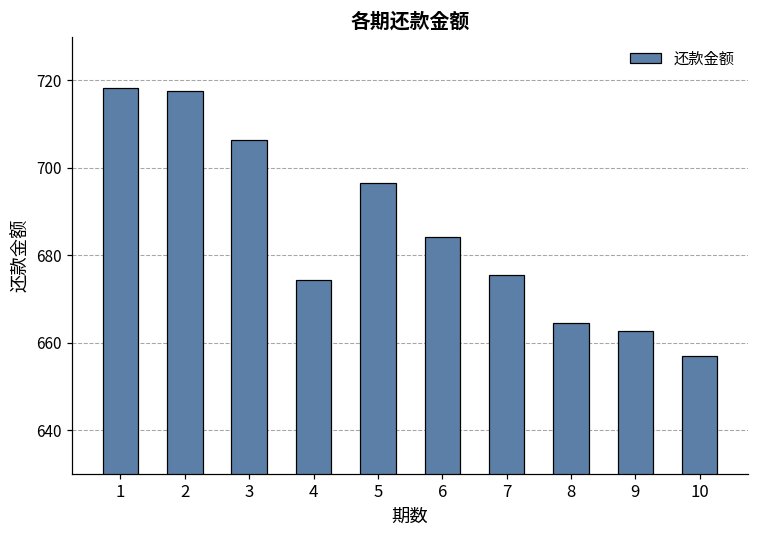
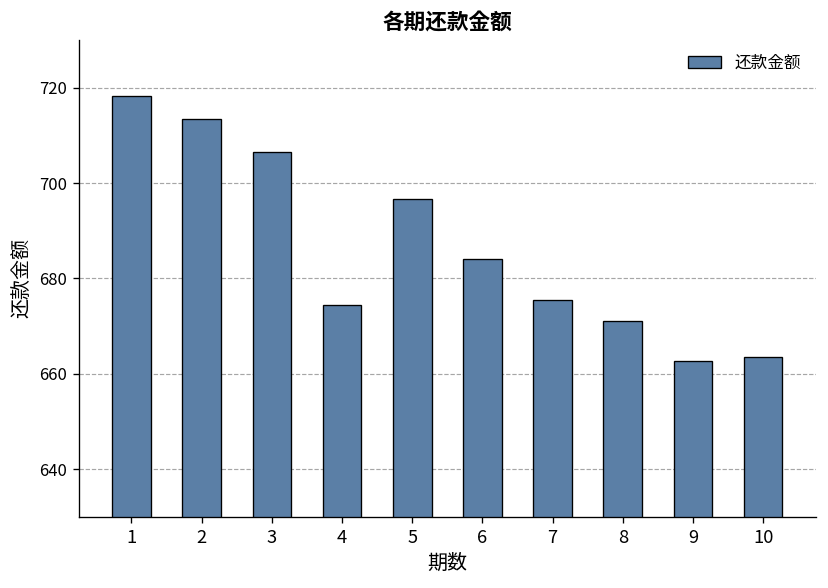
  {
    "1": 718,
-   "2": 717,
+   "2": 713,
    "3": 706,
    "4": 674,
    "5": 697,
    "6": 684,
    "7": 676,
-   "8": 664,
+   "8": 671,
    "9": 663,
-   "10": 657
+   "10": 663
  }
